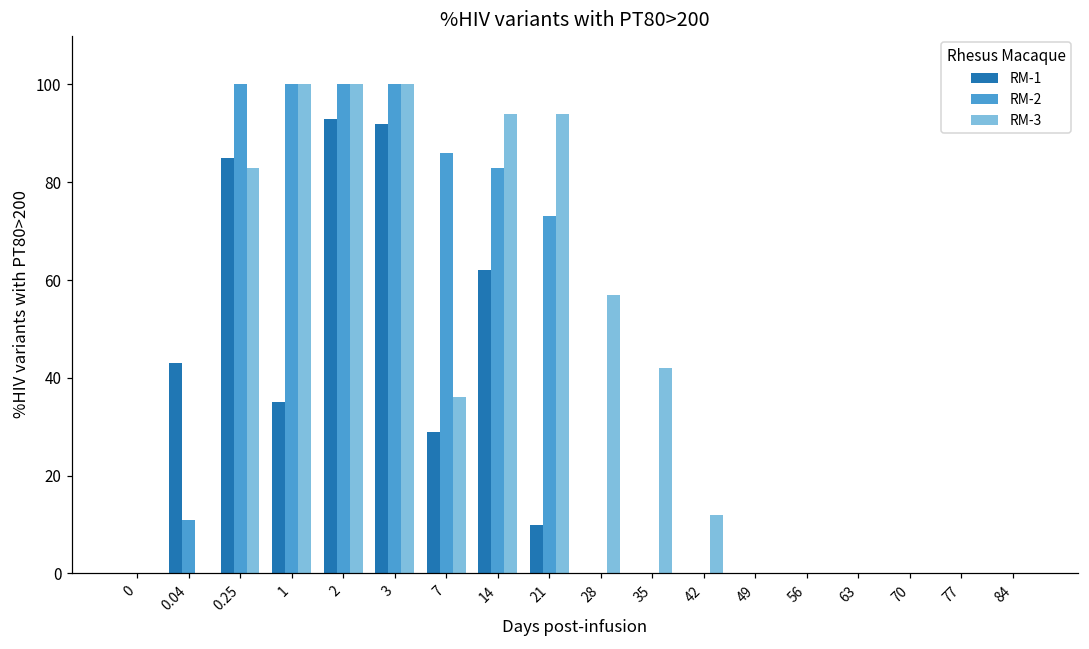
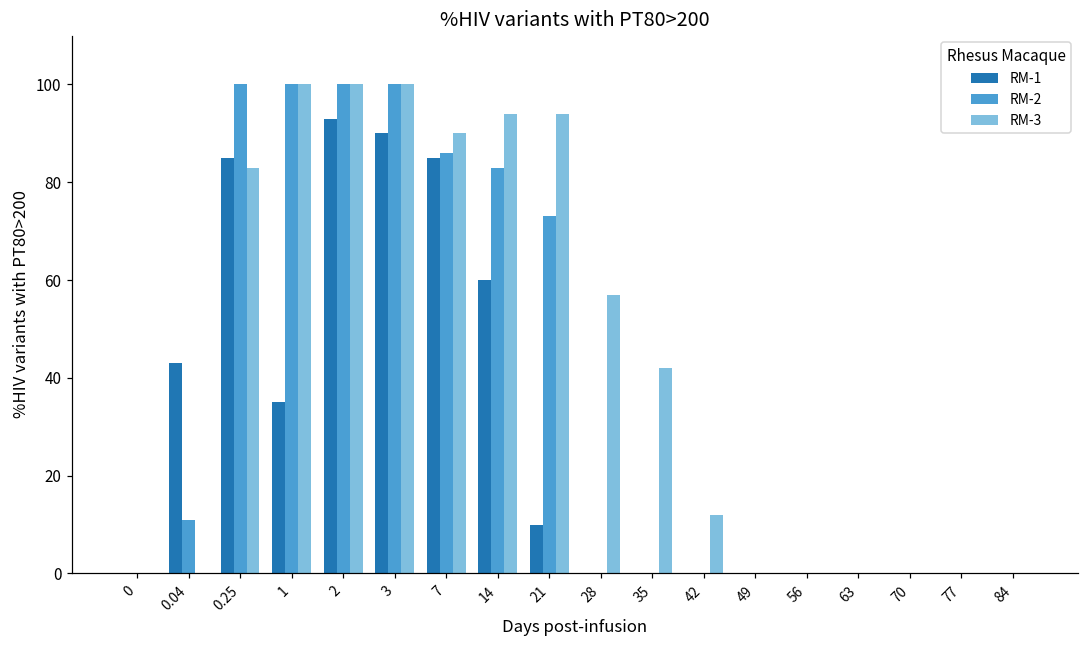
  {
    "RM-1": {
      "0": 0,
      "0.04": 43,
      "0.25": 85,
      "1": 35,
      "2": 93,
-     "3": 92,
-     "7": 29,
-     "14": 62,
+     "3": 90,
+     "7": 85,
+     "14": 60,
      "21": 10,
      "28": 0,
      "35": 0,
      "42": 0,
      "49": 0,
      "56": 0,
      "63": 0,
      "70": 0,
      "77": 0,
      "84": 0
    },
    "RM-2": {
      "0": 0,
      "0.04": 11,
      "0.25": 100,
      "1": 100,
      "2": 100,
      "3": 100,
      "7": 86,
      "14": 83,
      "21": 73,
      "28": 0,
      "35": 0,
      "42": 0,
      "49": 0,
      "56": 0,
      "63": 0,
      "70": 0,
      "77": 0,
      "84": 0
    },
    "RM-3": {
      "0": 0,
      "0.04": 0,
      "0.25": 83,
      "1": 100,
      "2": 100,
      "3": 100,
-     "7": 36,
+     "7": 90,
      "14": 94,
      "21": 94,
      "28": 57,
      "35": 42,
      "42": 12,
      "49": 0,
      "56": 0,
      "63": 0,
      "70": 0,
      "77": 0,
      "84": 0
    }
  }
